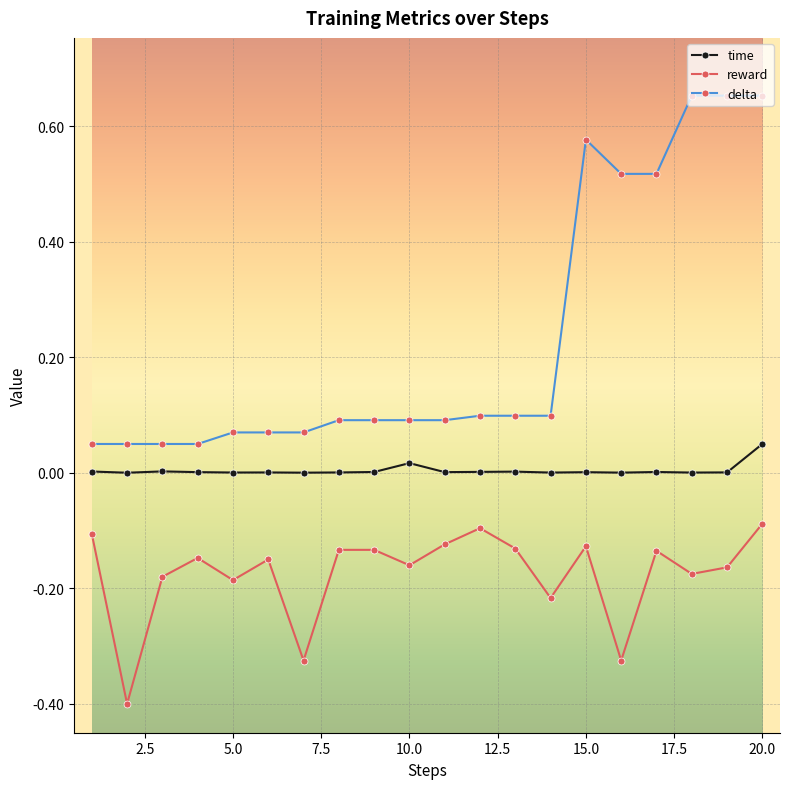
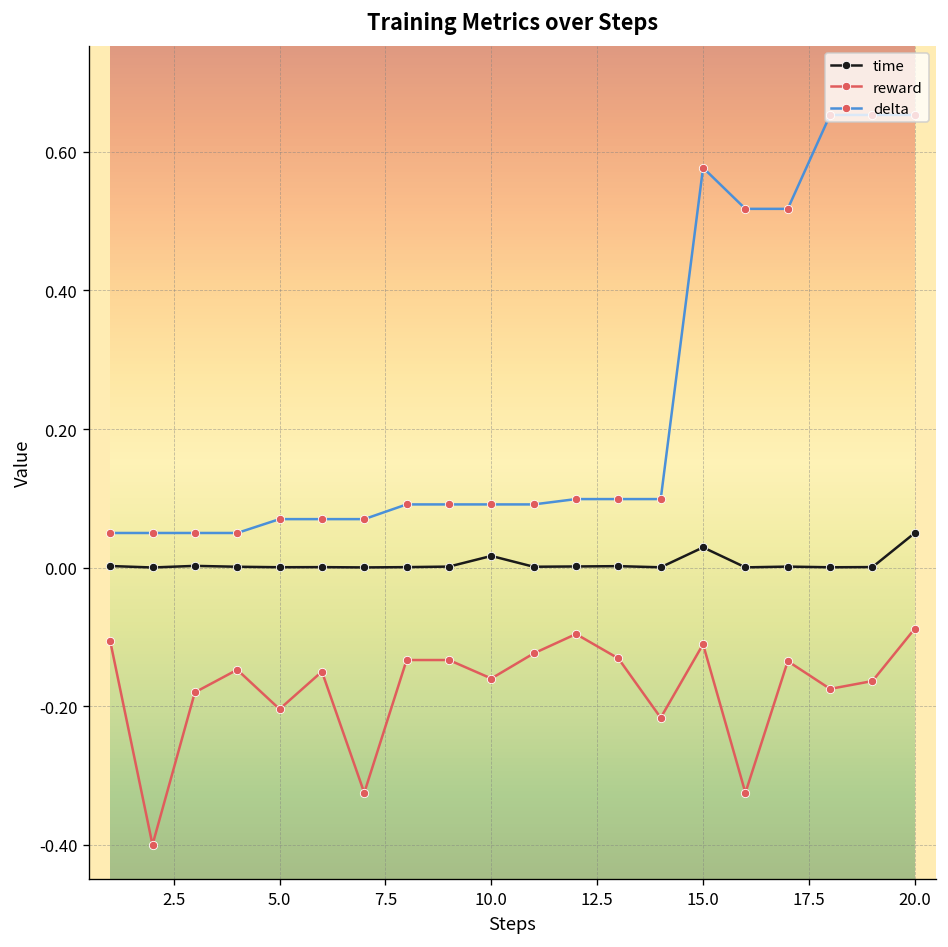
  {
    "time": {
      "5.0": 0.00,
      "10.0": 0.02,
-     "15.0": 0.00,
+     "15.0": 0.03,
      "20.0": 0.05
    },
    "reward": {
-     "5.0": -0.19,
+     "5.0": -0.20,
      "10.0": -0.16,
-     "15.0": -0.13,
+     "15.0": -0.11,
      "20.0": -0.09
    },
    "delta": {
      "5.0": 0.07,
      "10.0": 0.09,
      "15.0": 0.58
    }
  }
